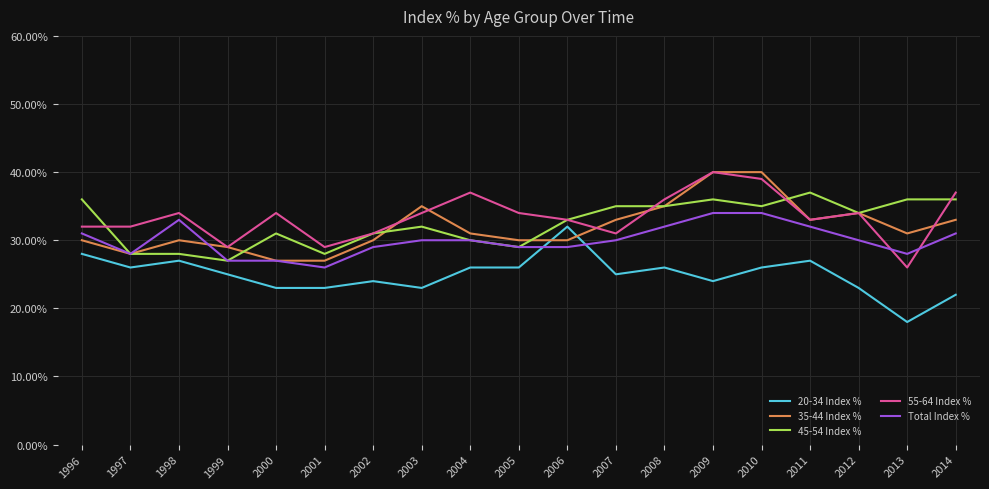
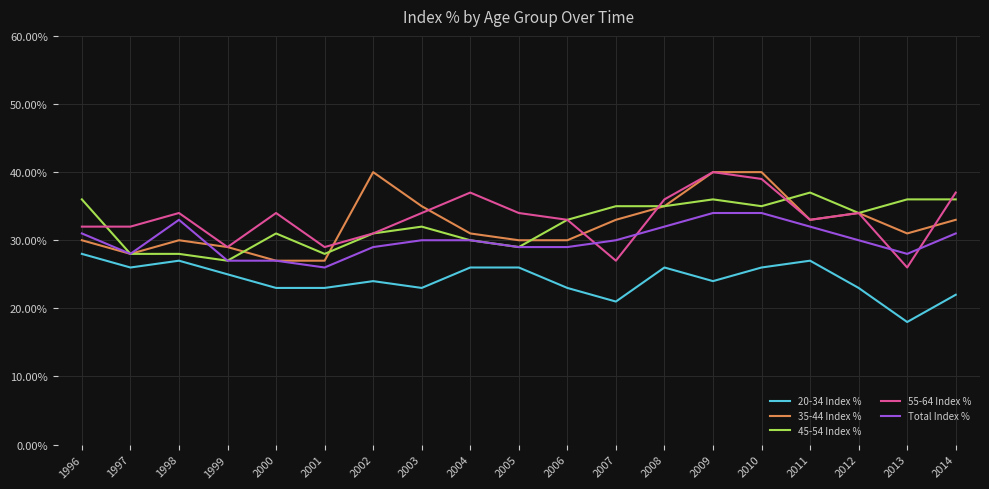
  {
    "20-34 Index %": {
      "1996": "28%",
      "1997": "26%",
      "1998": "27%",
      "1999": "25%",
      "2000": "23%",
      "2001": "23%",
      "2002": "24%",
      "2003": "23%",
      "2004": "26%",
      "2005": "26%",
-     "2006": "32%",
-     "2007": "25%",
+     "2006": "23%",
+     "2007": "21%",
      "2008": "26%",
      "2009": "24%",
      "2010": "26%",
      "2011": "27%",
      "2012": "23%",
      "2013": "18%",
      "2014": "22%"
    },
    "35-44 Index %": {
      "1996": "30%",
      "1998": "30%",
      "2001": "27%",
-     "2002": "30%",
+     "2002": "40%",
      "2003": "35%",
      "2004": "31%",
      "2005": "30%",
      "2006": "30%",
      "2007": "33%",
      "2010": "40%",
      "2013": "31%",
      "2014": "33%"
    },
    "45-54 Index %": {
      "1996": "36%",
      "1998": "28%",
      "2000": "31%",
      "2001": "28%",
      "2003": "32%",
      "2007": "35%",
      "2009": "36%",
      "2010": "35%",
      "2011": "37%",
      "2013": "36%",
      "2014": "36%"
    },
    "55-64 Index %": {
      "1996": "32%",
      "1997": "32%",
      "1998": "34%",
      "2000": "34%",
      "2001": "29%",
      "2003": "34%",
      "2004": "37%",
      "2005": "34%",
-     "2007": "31%",
+     "2007": "27%",
      "2008": "36%",
      "2010": "39%",
      "2013": "26%",
      "2014": "37%"
    },
    "Total Index %": {
      "1996": "31%",
      "1998": "33%",
      "2001": "26%",
      "2002": "29%",
      "2003": "30%",
      "2006": "29%",
      "2007": "30%",
      "2008": "32%",
      "2009": "34%",
      "2010": "34%",
      "2011": "32%",
      "2012": "30%",
      "2013": "28%",
      "2014": "31%"
    }
  }
